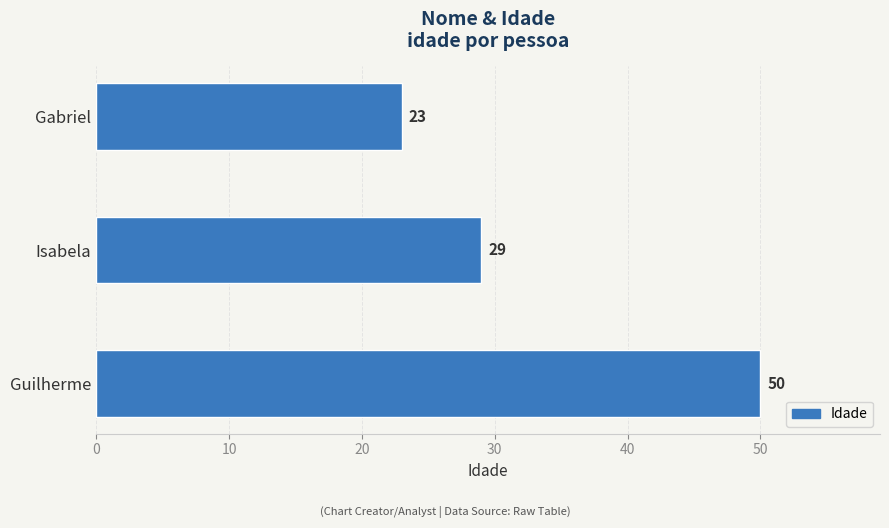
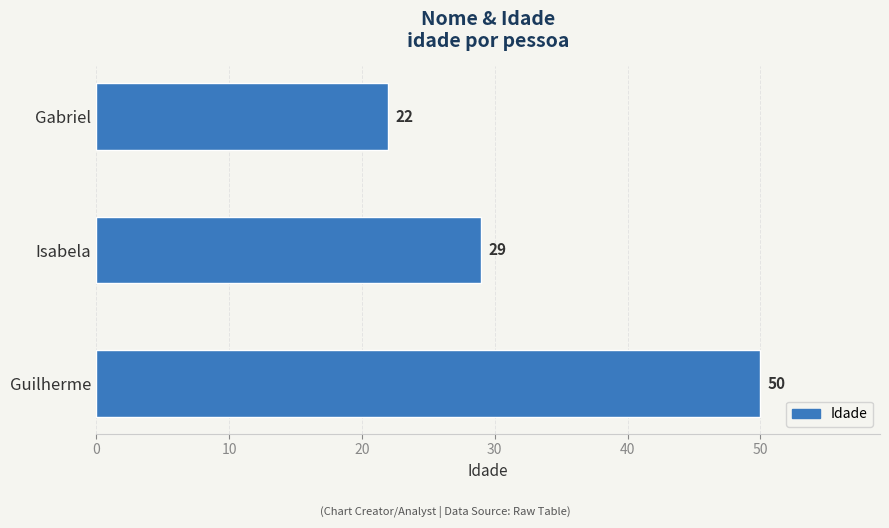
  {
-   "Gabriel": 23,
+   "Gabriel": 22,
    "Isabela": 29,
    "Guilherme": 50
  }
